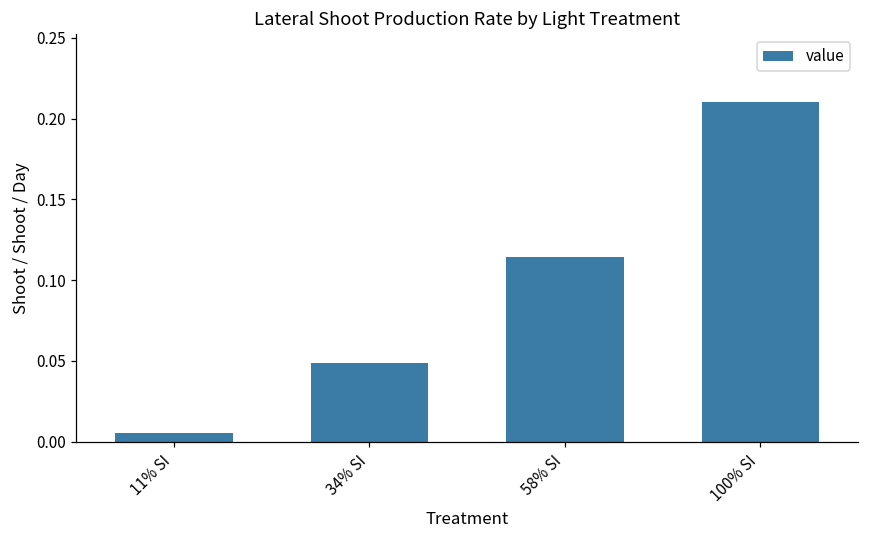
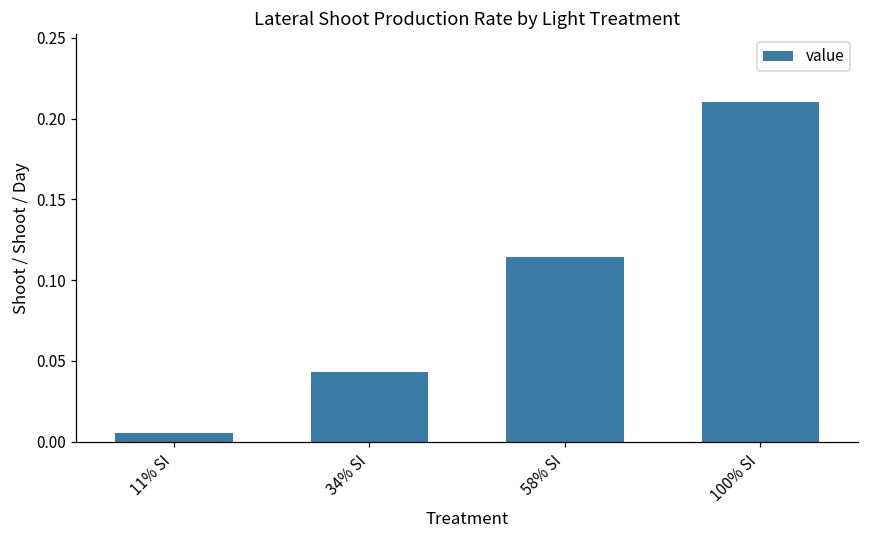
  {
    "11% SI": 0.005,
-   "34% SI": 0.049,
+   "34% SI": 0.043,
    "58% SI": 0.115,
    "100% SI": 0.210
  }
